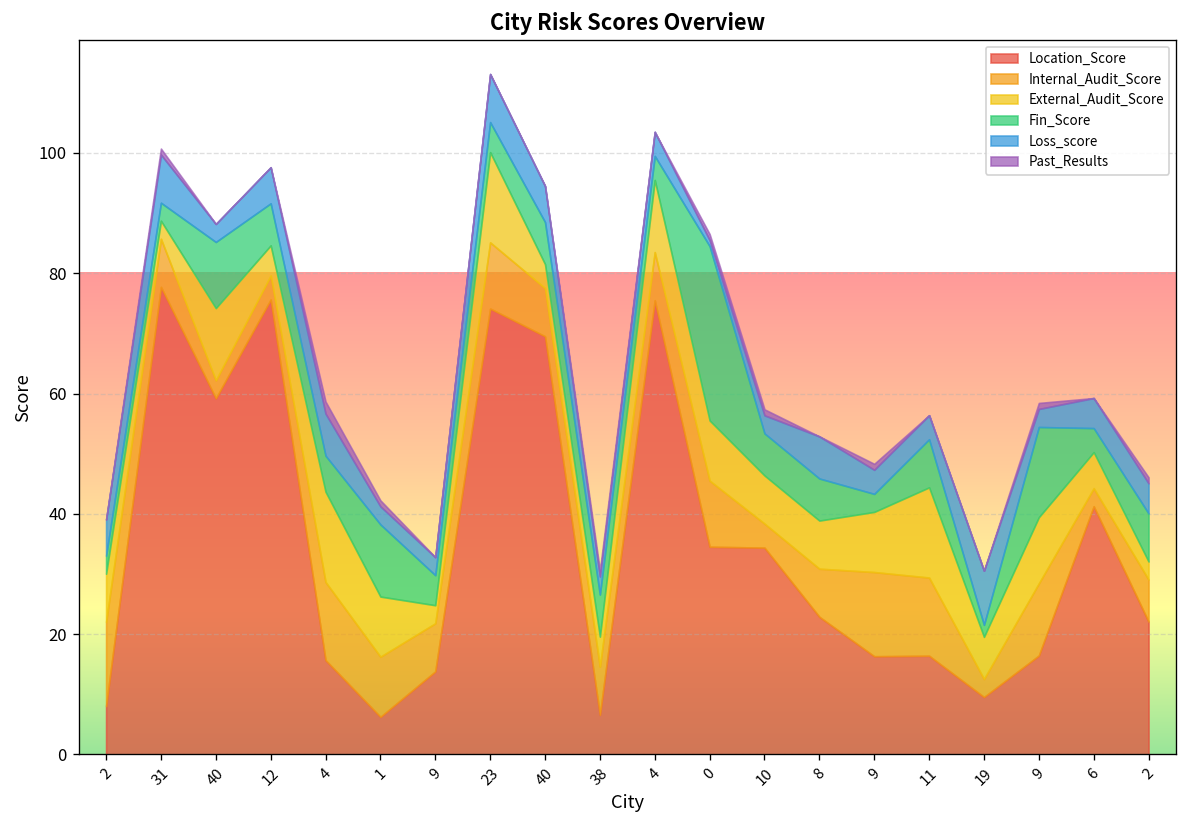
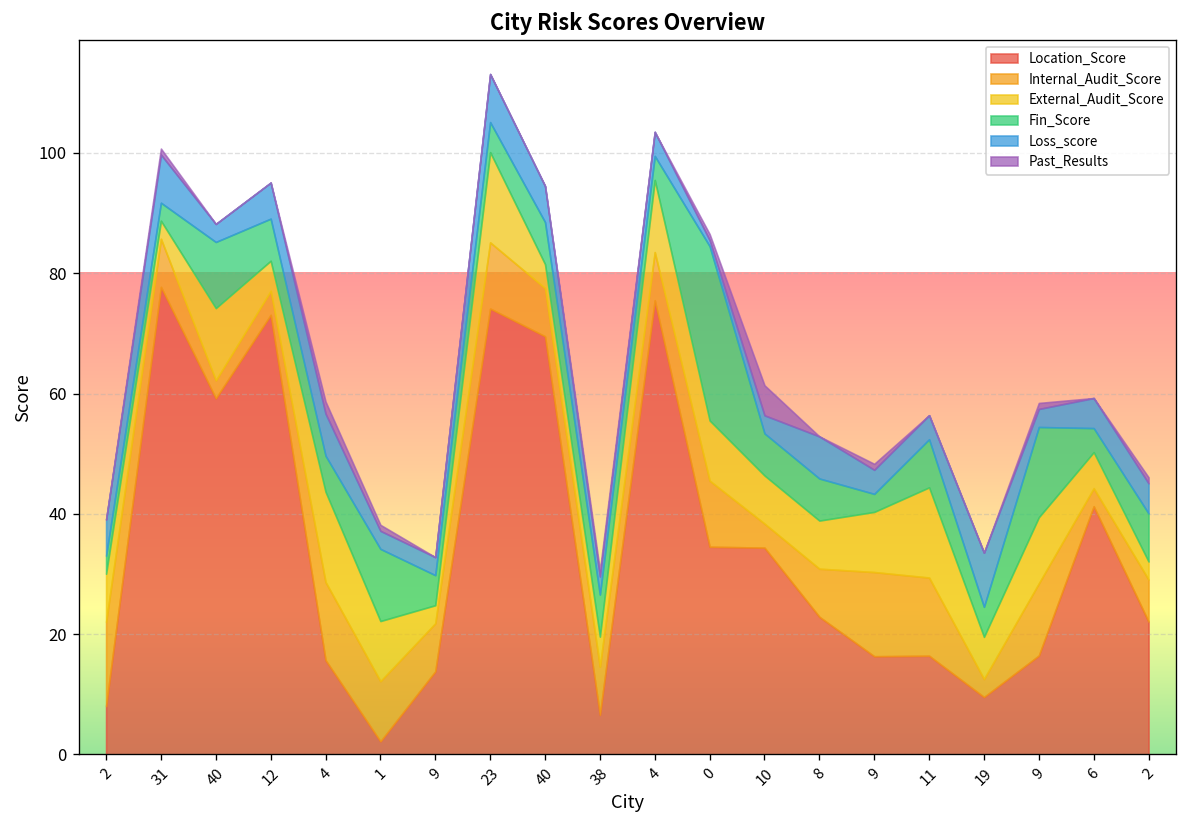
  {
    "Location_Score": {
      "31": 78,
-     "12": 76,
-     "1": 6,
+     "12": 73,
+     "1": 2,
      "23": 74,
      "38": 7,
      "0": 35,
      "10": 34,
      "8": 23,
      "11": 16,
      "19": 10,
      "6": 41
    },
    "Fin_Score": {
      "31": 3,
      "12": 7,
      "1": 12,
      "23": 5,
      "38": 7,
      "0": 29,
      "10": 7,
      "8": 7,
      "11": 8,
-     "19": 2,
+     "19": 5,
      "6": 4
    },
    "Loss_score": {
      "31": 8,
      "1": 3,
      "38": 3,
      "0": 1,
      "10": 3
    },
    "Past_Results": {
      "31": 1,
      "1": 1,
      "38": 1,
      "0": 1,
-     "10": 1
+     "10": 5
    }
  }
